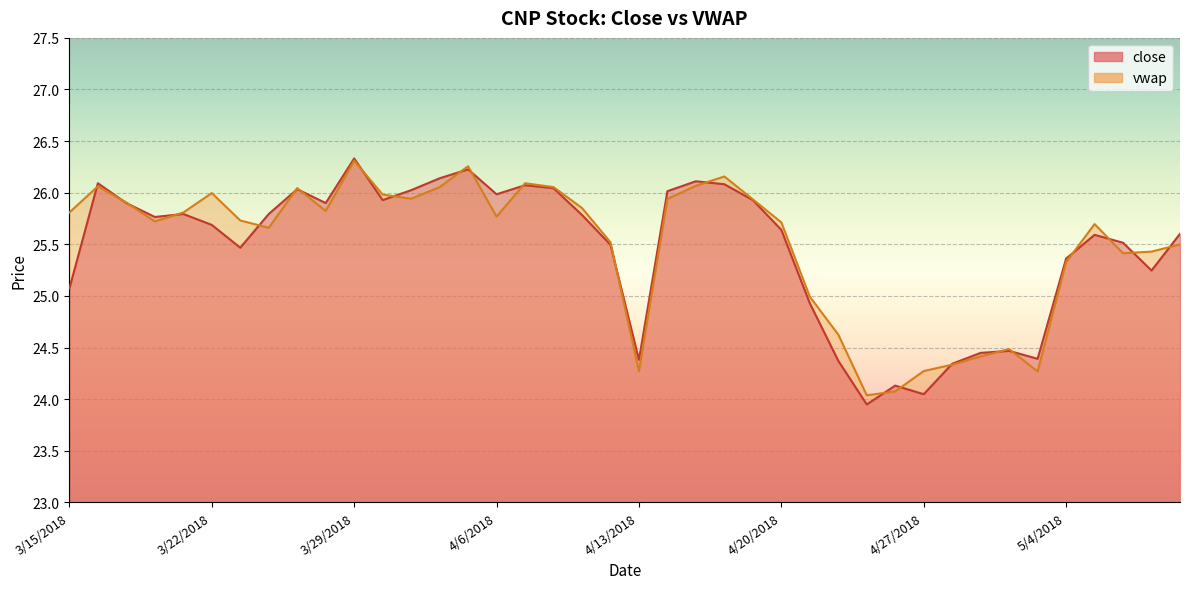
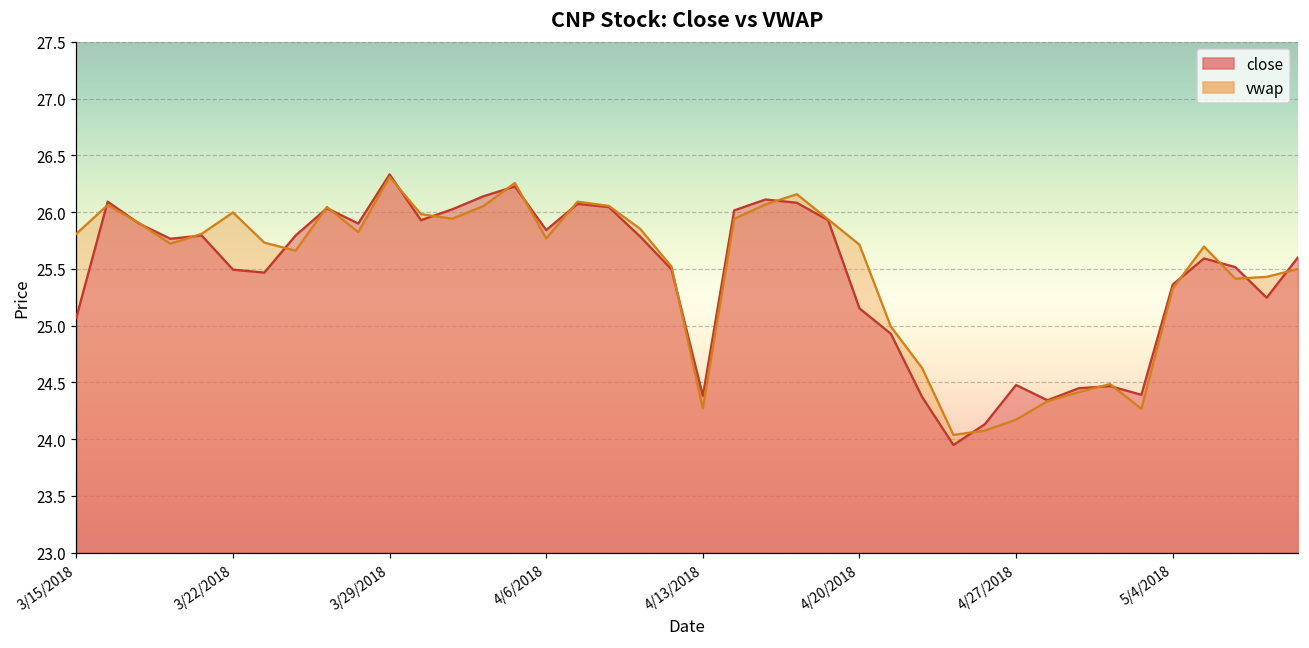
  {
    "close": {
      "3/15/2018": 25.07,
-     "3/22/2018": 25.69,
-     "4/6/2018": 25.99,
+     "3/22/2018": 25.49,
+     "4/6/2018": 25.84,
      "4/13/2018": 24.38,
-     "4/20/2018": 25.64,
-     "4/27/2018": 24.05,
+     "4/20/2018": 25.15,
+     "4/27/2018": 24.48,
      "5/4/2018": 25.36
    },
    "vwap": {
      "3/15/2018": 25.81,
      "3/22/2018": 26.00,
      "4/6/2018": 25.77,
      "4/13/2018": 24.27,
      "4/20/2018": 25.71,
-     "4/27/2018": 24.27,
+     "4/27/2018": 24.17,
      "5/4/2018": 25.33
    }
  }
